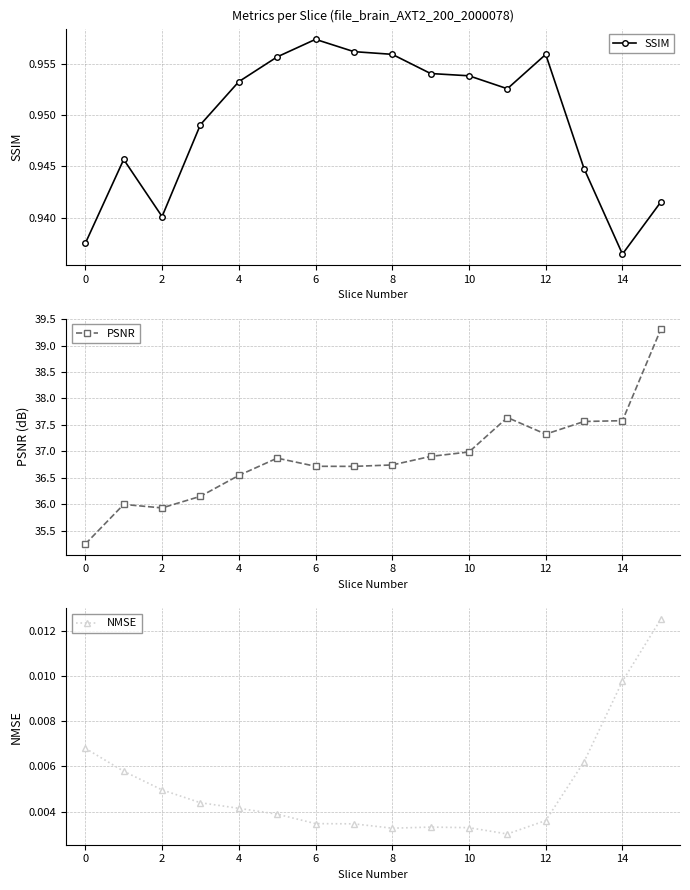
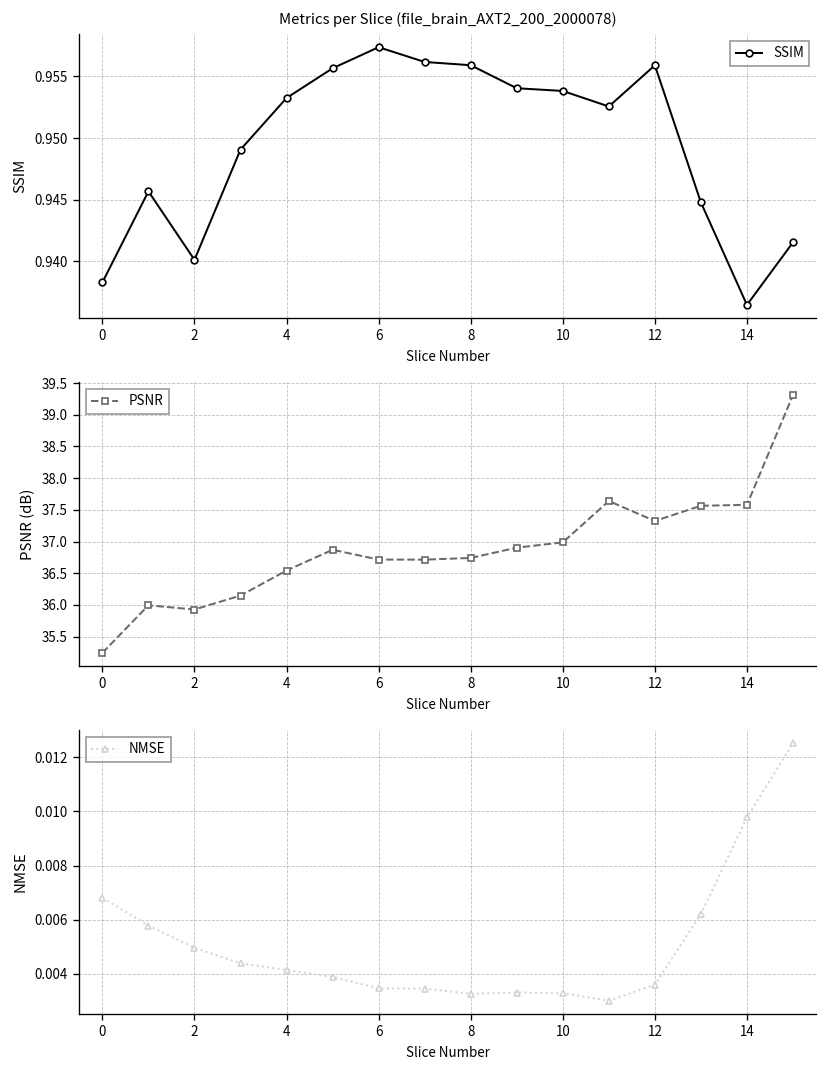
  {
    "Metrics per Slice (file_brain_AXT2_200_2000078)": {
-     "0": 0.9375,
+     "0": 0.9383,
      "2": 0.9401,
      "4": 0.9533,
      "6": 0.9574,
      "8": 0.9559,
      "10": 0.9538,
      "12": 0.9559,
      "14": 0.9365
    }
  }
